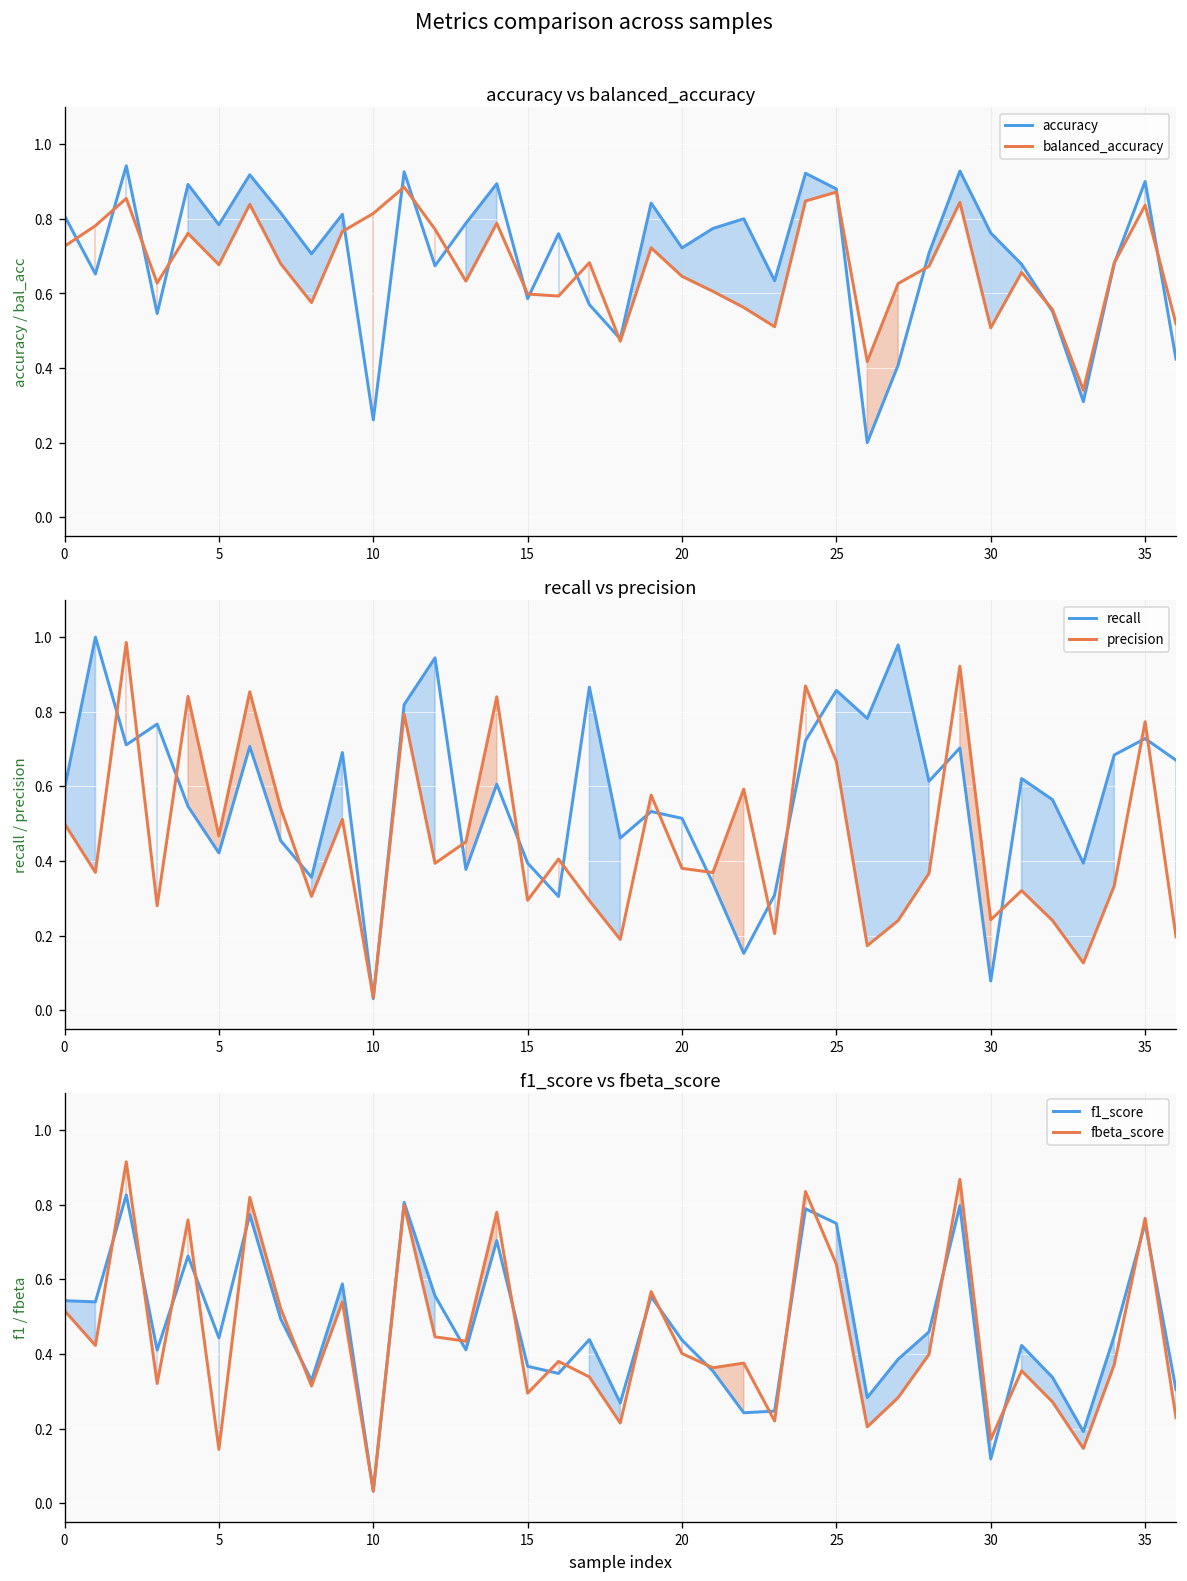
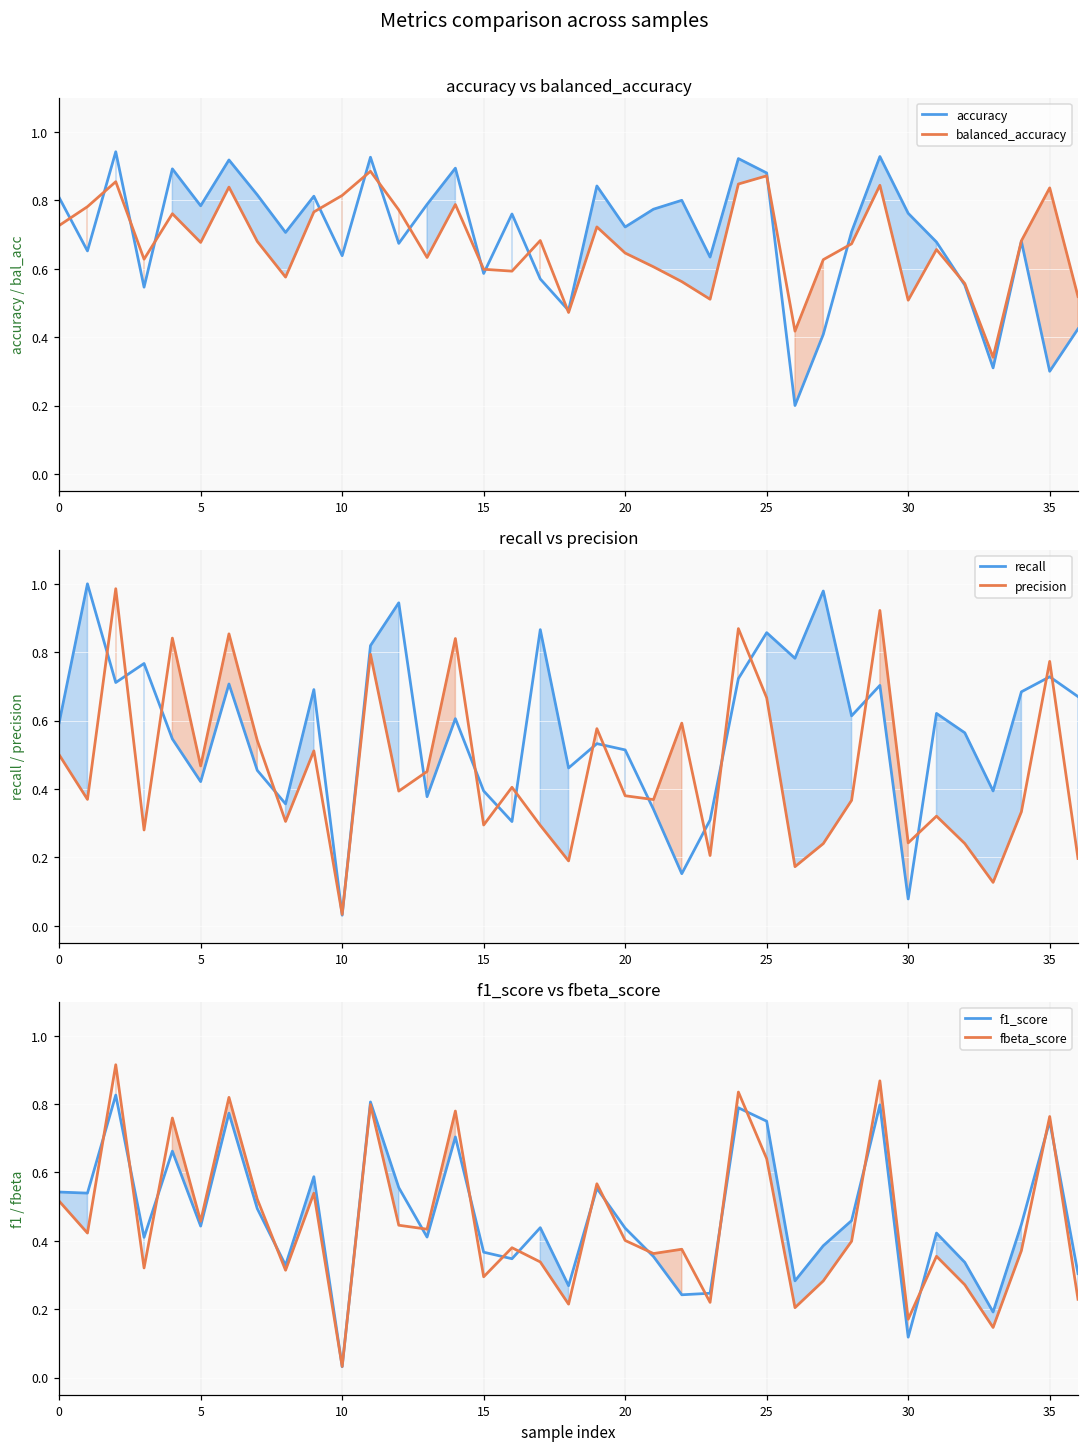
  {
    "accuracy vs balanced_accuracy": {
      "accuracy": {
        "0": 0.81,
        "5": 0.78,
-       "10": 0.26,
+       "10": 0.64,
        "15": 0.59,
        "20": 0.72,
        "25": 0.88,
        "30": 0.76,
-       "35": 0.9
+       "35": 0.3
      },
      "balanced_accuracy": {
        "0": 0.73,
        "5": 0.68,
        "10": 0.81,
        "15": 0.60,
        "20": 0.65,
        "25": 0.87,
        "30": 0.51,
        "35": 0.84
      }
    },
    "recall vs precision": {
      "recall": {
        "0": 0.59,
        "5": 0.42,
        "15": 0.39,
        "20": 0.51,
        "25": 0.86,
        "30": 0.08,
        "35": 0.73
      },
      "precision": {
        "0": 0.50,
        "5": 0.47,
        "15": 0.29,
        "20": 0.38,
        "25": 0.67,
        "30": 0.24,
        "35": 0.77
      }
    },
    "f1_score vs fbeta_score": {
      "f1_score": {
        "0": 0.54,
        "5": 0.44,
        "15": 0.37,
        "20": 0.44,
        "25": 0.75,
        "30": 0.12,
        "35": 0.75
      },
      "fbeta_score": {
        "0": 0.52,
-       "5": 0.14,
+       "5": 0.46,
        "15": 0.29,
        "20": 0.40,
        "25": 0.64,
        "30": 0.17,
        "35": 0.76
      }
    }
  }
